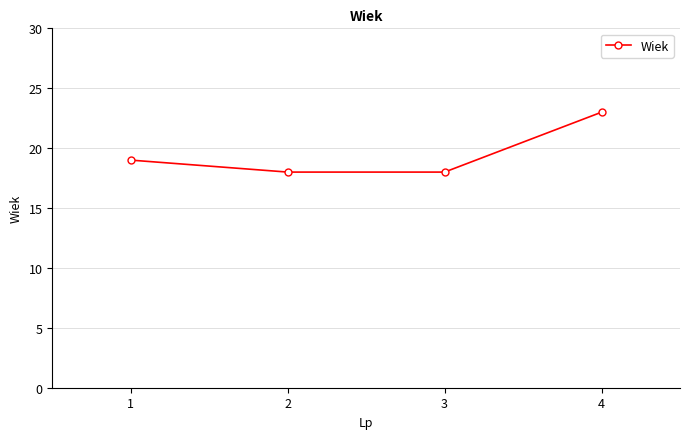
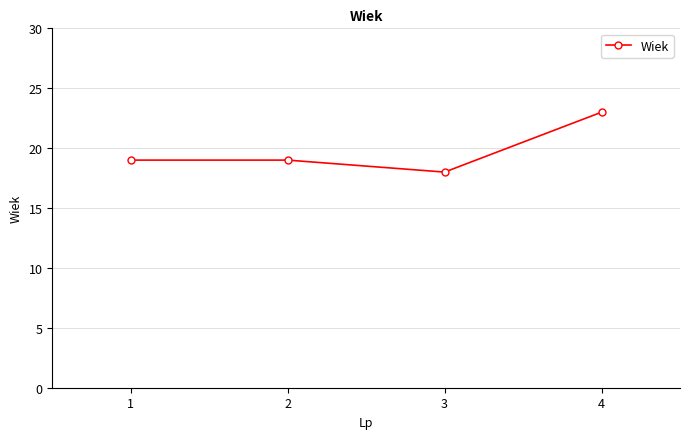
  {
    "1": 19,
-   "2": 18,
+   "2": 19,
    "3": 18,
    "4": 23
  }
